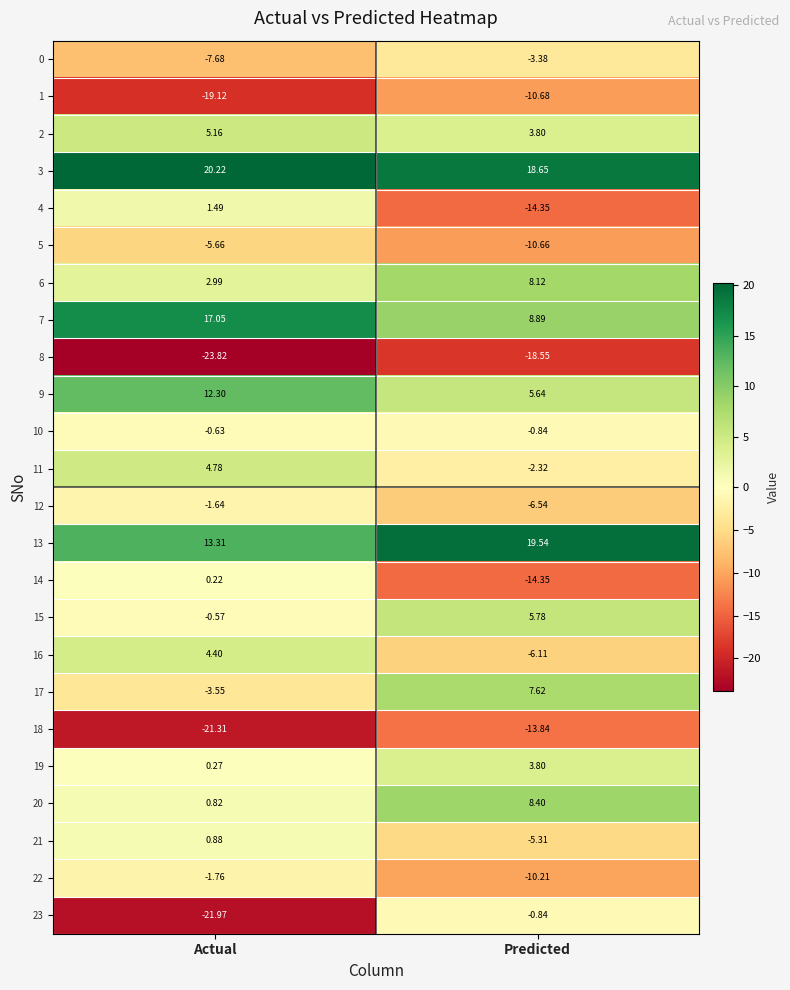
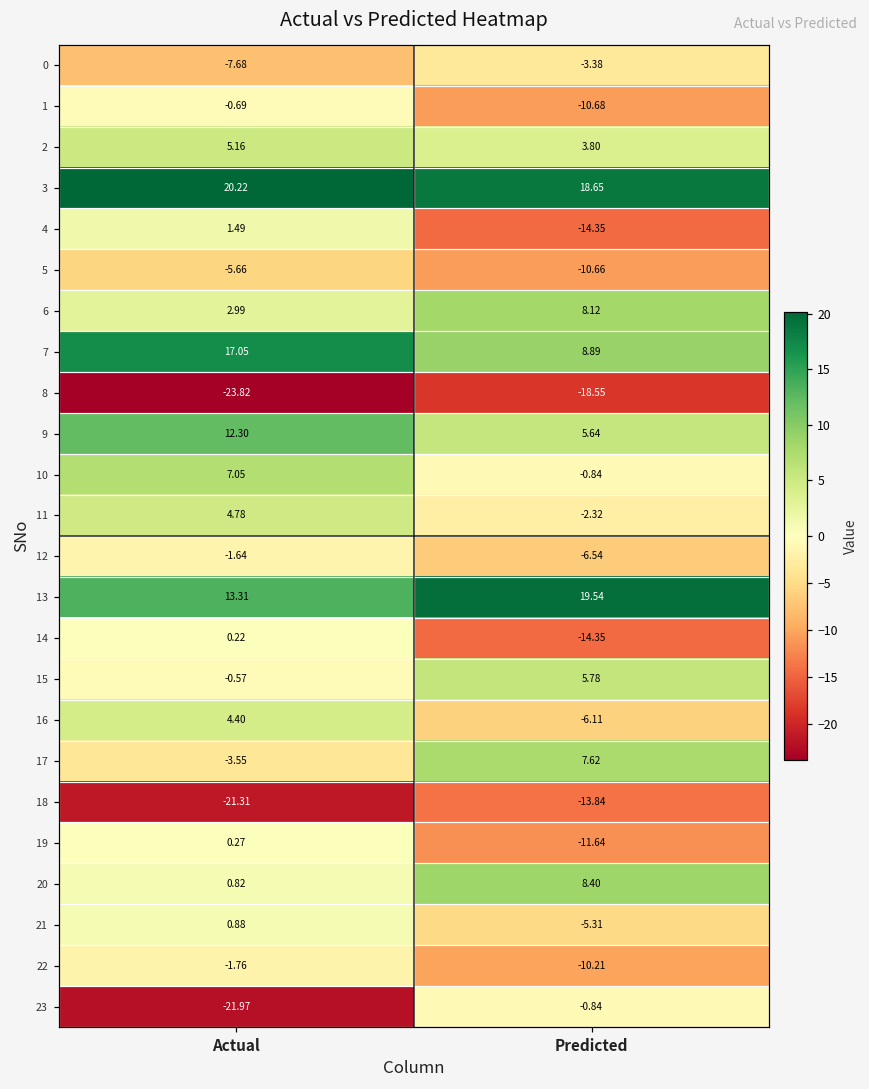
  {
    "0": {
      "Actual": -7.68,
      "Predicted": -3.38
    },
    "1": {
-     "Actual": -19.12,
+     "Actual": -0.69,
      "Predicted": -10.68
    },
    "2": {
      "Actual": 5.16,
      "Predicted": 3.80
    },
    "3": {
      "Actual": 20.22,
      "Predicted": 18.65
    },
    "4": {
      "Actual": 1.49,
      "Predicted": -14.35
    },
    "5": {
      "Actual": -5.66,
      "Predicted": -10.66
    },
    "6": {
      "Actual": 2.99,
      "Predicted": 8.12
    },
    "7": {
      "Actual": 17.05,
      "Predicted": 8.89
    },
    "8": {
      "Actual": -23.82,
      "Predicted": -18.55
    },
    "9": {
      "Actual": 12.30,
      "Predicted": 5.64
    },
    "10": {
-     "Actual": -0.63,
+     "Actual": 7.05,
      "Predicted": -0.84
    },
    "11": {
      "Actual": 4.78,
      "Predicted": -2.32
    },
    "12": {
      "Actual": -1.64,
      "Predicted": -6.54
    },
    "13": {
      "Actual": 13.31,
      "Predicted": 19.54
    },
    "14": {
      "Actual": 0.22,
      "Predicted": -14.35
    },
    "15": {
      "Actual": -0.57,
      "Predicted": 5.78
    },
    "16": {
      "Actual": 4.40,
      "Predicted": -6.11
    },
    "17": {
      "Actual": -3.55,
      "Predicted": 7.62
    },
    "18": {
      "Actual": -21.31,
      "Predicted": -13.84
    },
    "19": {
      "Actual": 0.27,
-     "Predicted": 3.80
+     "Predicted": -11.64
    },
    "20": {
      "Actual": 0.82,
      "Predicted": 8.40
    },
    "21": {
      "Actual": 0.88,
      "Predicted": -5.31
    },
    "22": {
      "Actual": -1.76,
      "Predicted": -10.21
    },
    "23": {
      "Actual": -21.97,
      "Predicted": -0.84
    }
  }
